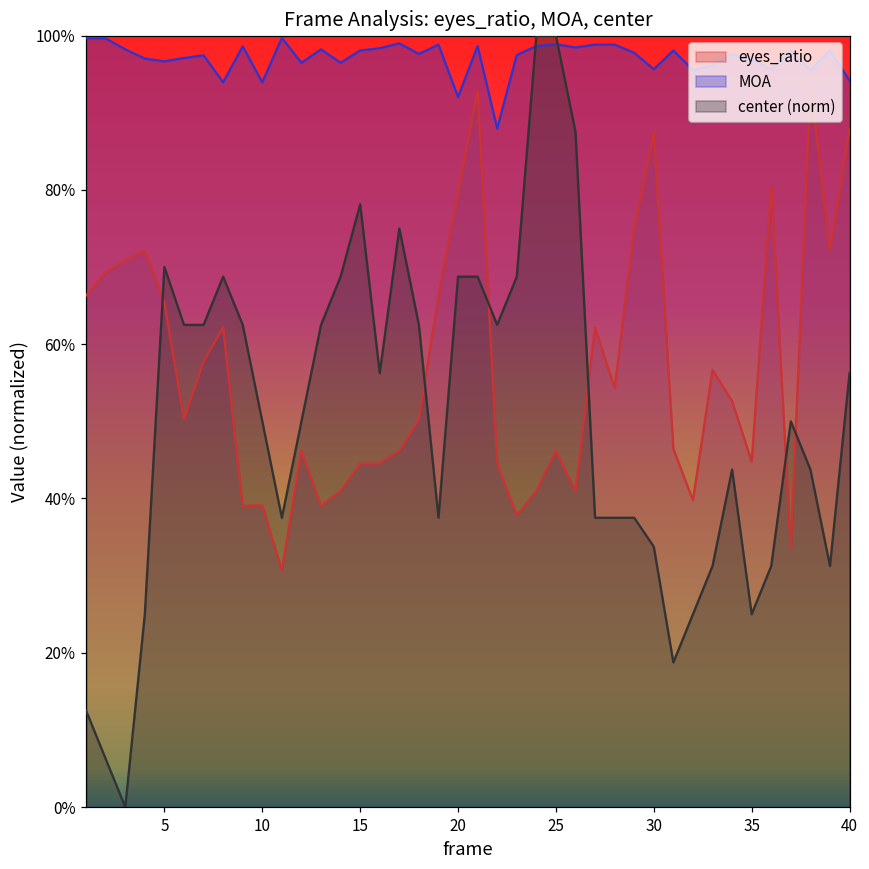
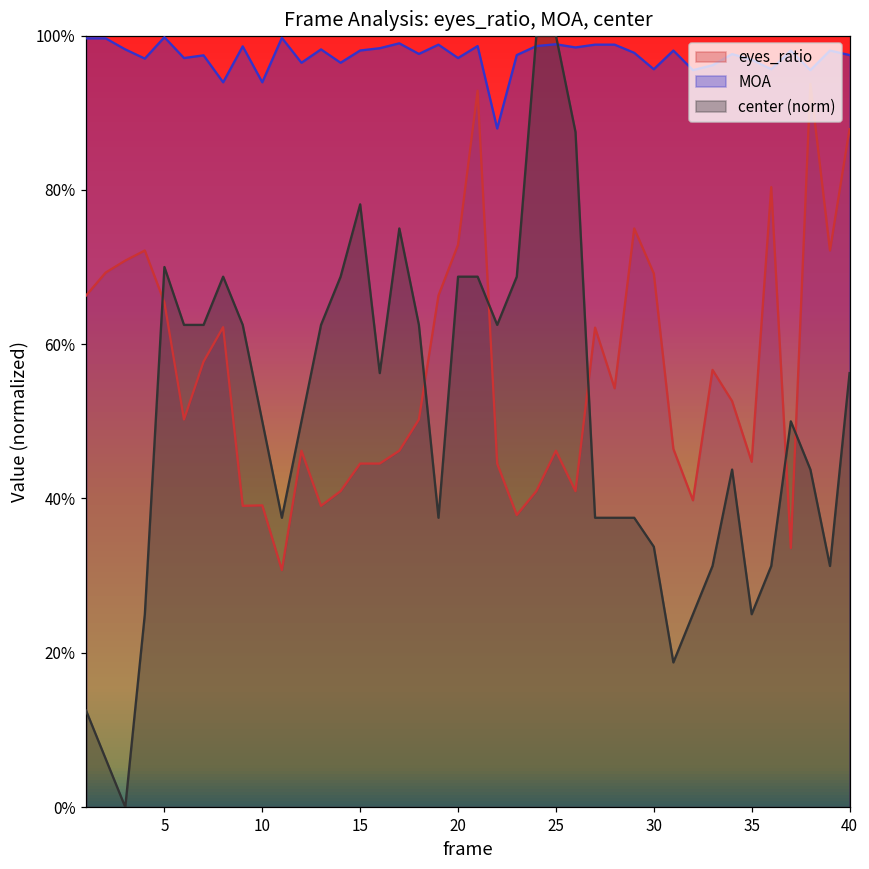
  {
    "eyes_ratio": {
      "5": "65%",
      "10": "39%",
      "15": "45%",
-     "20": "80%",
+     "20": "73%",
      "25": "46%",
-     "30": "87%",
+     "30": "69%",
      "35": "45%",
      "40": "88%"
    },
    "MOA": {
-     "5": "97%",
+     "5": "100%",
      "10": "94%",
      "15": "98%",
-     "20": "92%",
+     "20": "97%",
      "25": "99%",
      "30": "96%",
-     "40": "94%"
+     "40": "97%"
    },
    "center (norm)": {
      "5": "70%",
      "10": "50%",
      "15": "78%",
      "20": "69%",
      "25": "100%",
      "30": "34%",
      "35": "25%",
      "40": "56%"
    }
  }
